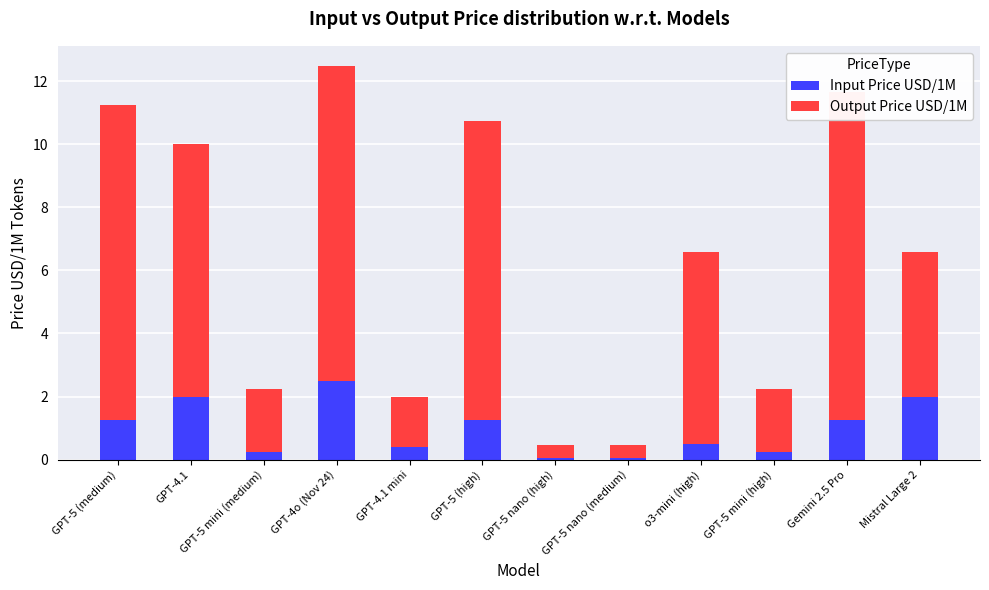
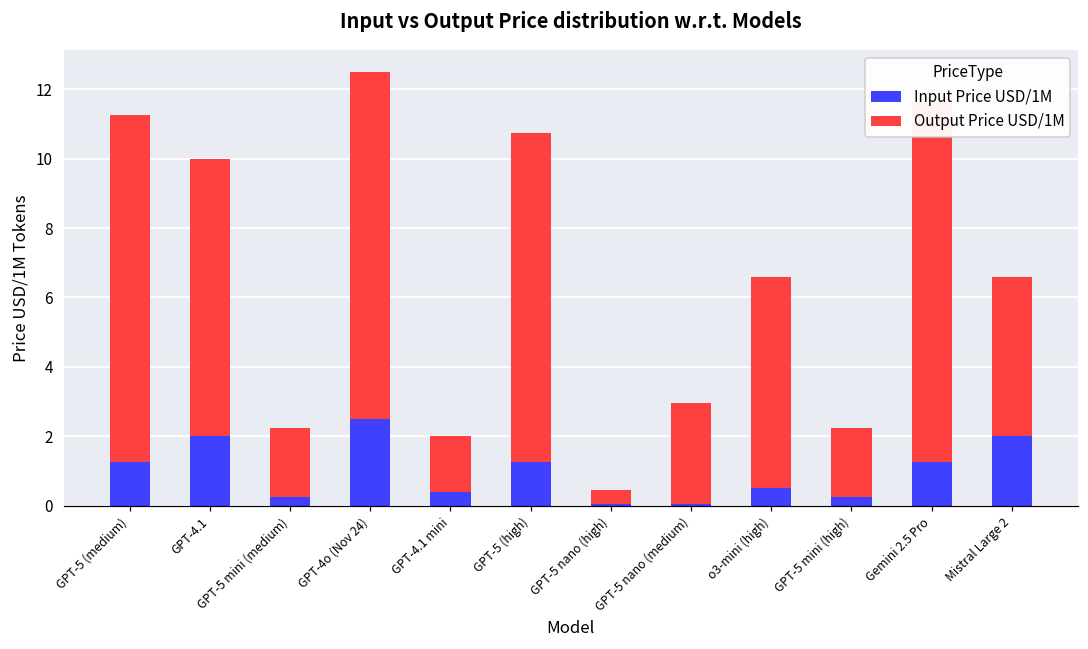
  {
    "Input Price USD/1M": {
      "GPT-5 (medium)": 1.3,
      "GPT-4.1": 2.0,
      "GPT-5 mini (medium)": 0.3,
      "GPT-4o (Nov 24)": 2.5,
      "GPT-4.1 mini": 0.4,
      "GPT-5 (high)": 1.3,
      "o3-mini (high)": 0.5,
      "GPT-5 mini (high)": 0.3,
      "Gemini 2.5 Pro": 1.3,
      "Mistral Large 2": 2.0
    },
    "Output Price USD/1M": {
      "GPT-5 (medium)": 10.0,
      "GPT-4.1": 8.0,
      "GPT-5 mini (medium)": 2.0,
      "GPT-4o (Nov 24)": 10.0,
      "GPT-4.1 mini": 1.6,
      "GPT-5 (high)": 9.5,
      "GPT-5 nano (high)": 0.4,
-     "GPT-5 nano (medium)": 0.4,
+     "GPT-5 nano (medium)": 2.9,
      "o3-mini (high)": 6.1,
      "GPT-5 mini (high)": 2.0,
      "Mistral Large 2": 4.6
    }
  }
